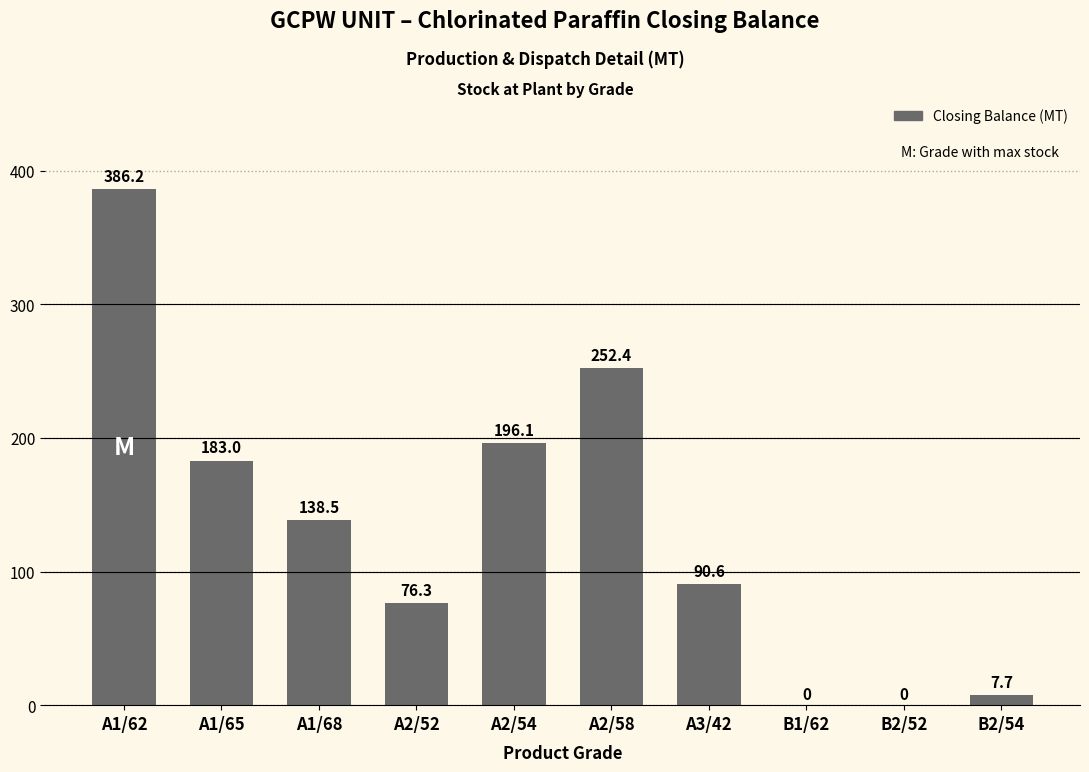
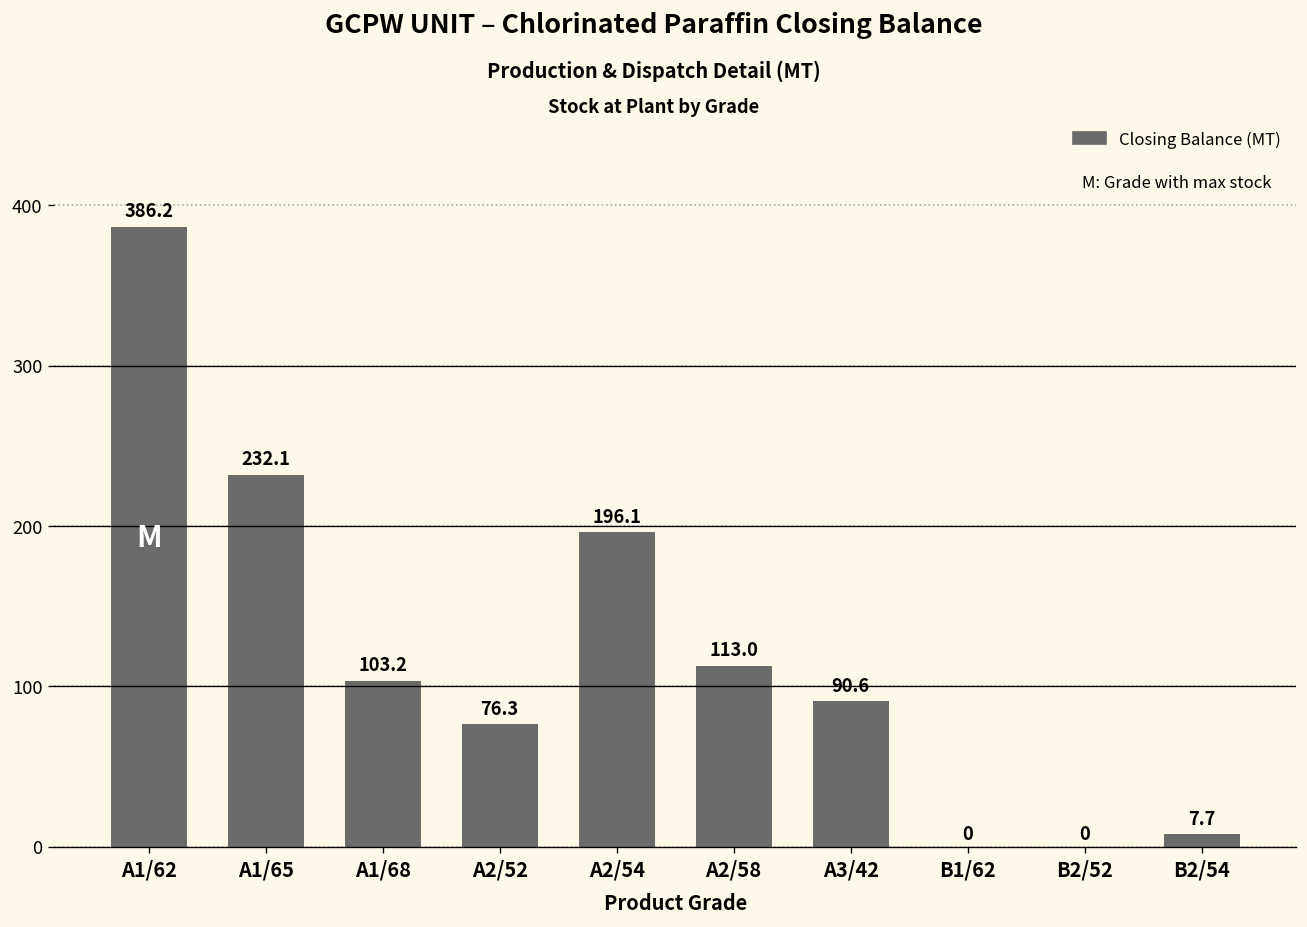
  {
    "A1/62": 386.2,
-   "A1/65": 183.0,
-   "A1/68": 138.5,
+   "A1/65": 232.1,
+   "A1/68": 103.2,
    "A2/52": 76.3,
    "A2/54": 196.1,
-   "A2/58": 252.4,
+   "A2/58": 113.0,
    "A3/42": 90.6,
    "B1/62": 0,
    "B2/52": 0,
    "B2/54": 7.7
  }
